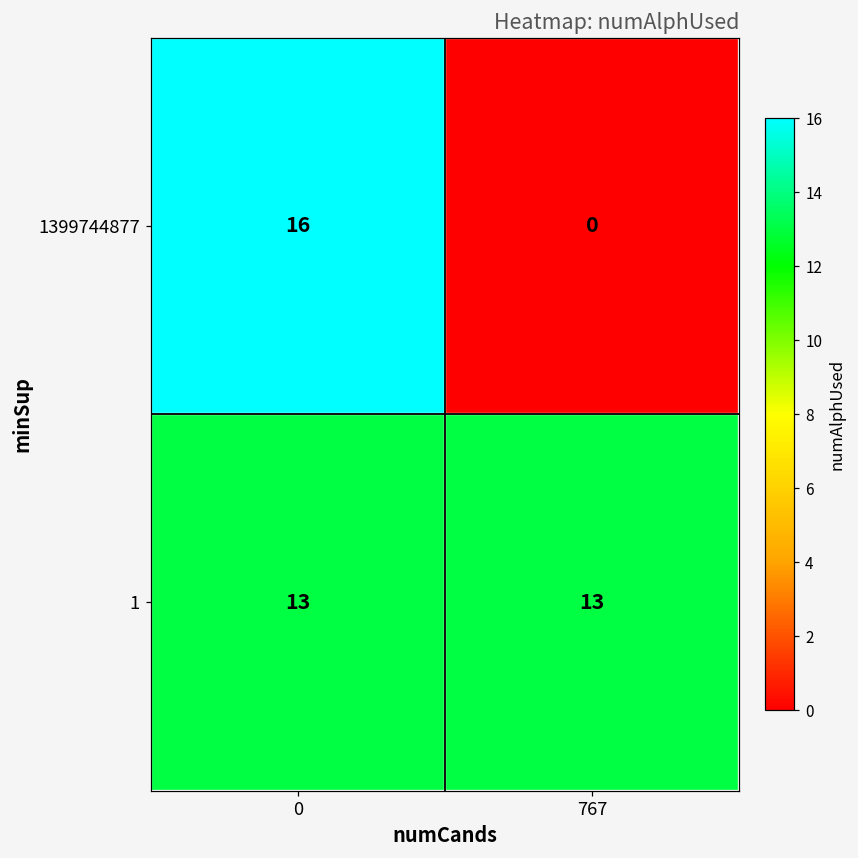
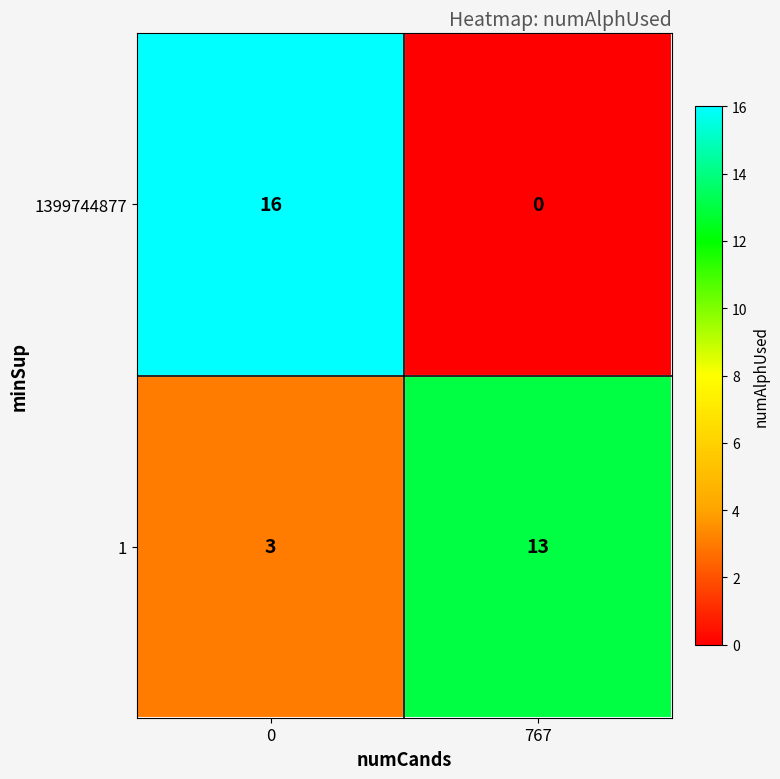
  {
    "1399744877": {
      "0": 16,
      "767": 0
    },
    "1": {
-     "0": 13,
+     "0": 3,
      "767": 13
    }
  }
